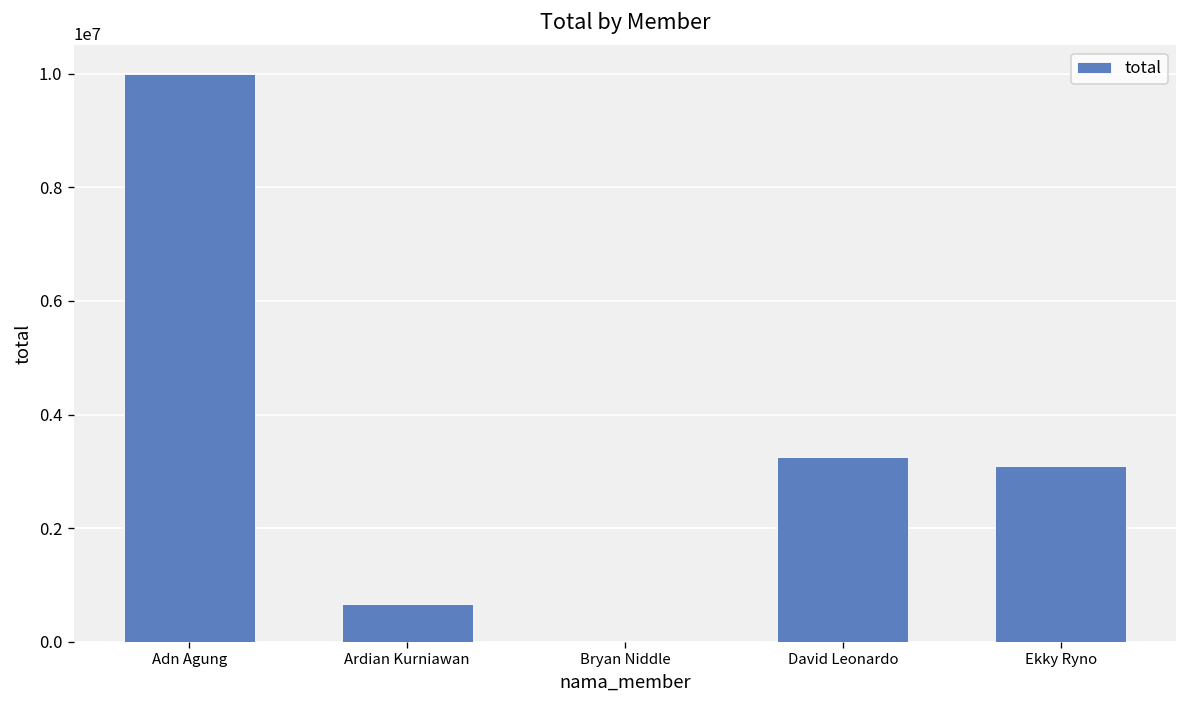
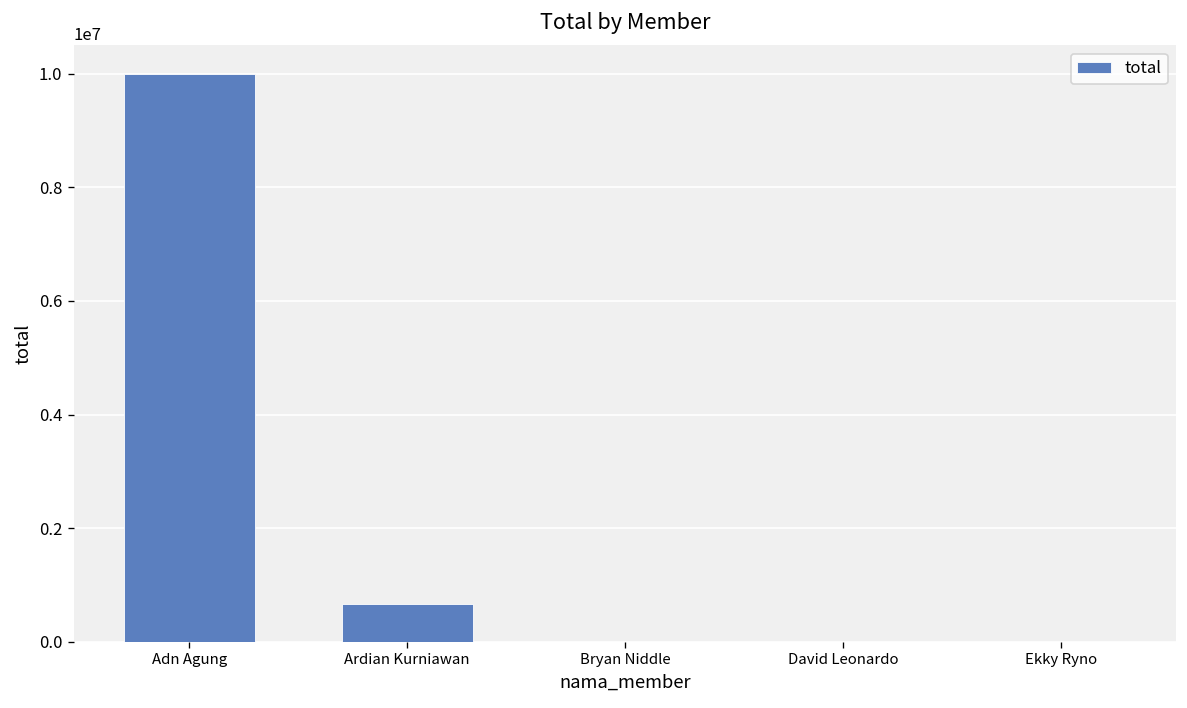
  {
    "Adn Agung": 10000000,
    "Ardian Kurniawan": 700000,
    "Bryan Niddle": 0,
-   "David Leonardo": 3200000,
-   "Ekky Ryno": 3100000
+   "David Leonardo": 0,
+   "Ekky Ryno": 0
  }
